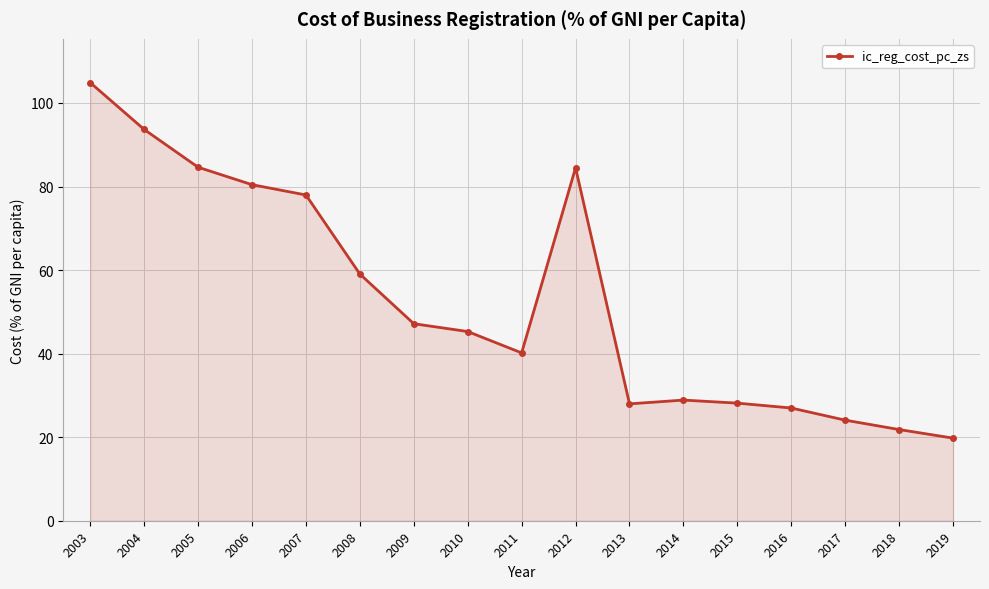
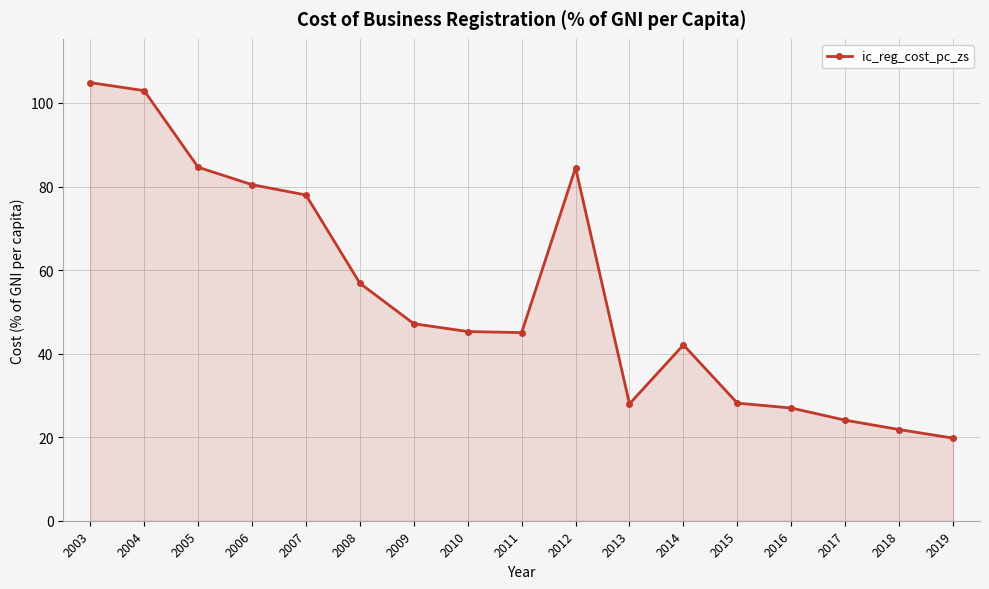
  {
    "2003": 105,
-   "2004": 94,
+   "2004": 103,
    "2005": 85,
    "2006": 80,
    "2007": 78,
-   "2008": 59,
+   "2008": 57,
    "2009": 47,
    "2010": 45,
-   "2011": 40,
+   "2011": 45,
    "2012": 84,
    "2013": 28,
-   "2014": 29,
+   "2014": 42,
    "2015": 28,
    "2016": 27,
    "2017": 24,
    "2018": 22,
    "2019": 20
  }
